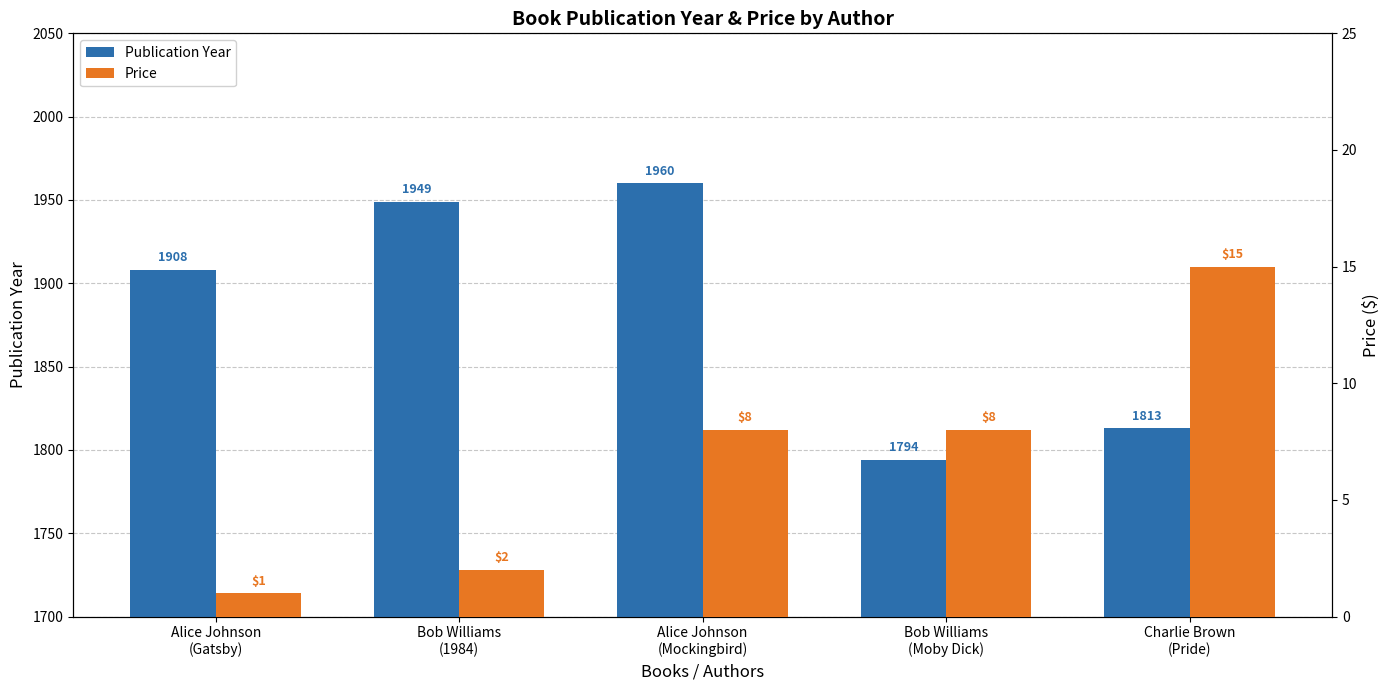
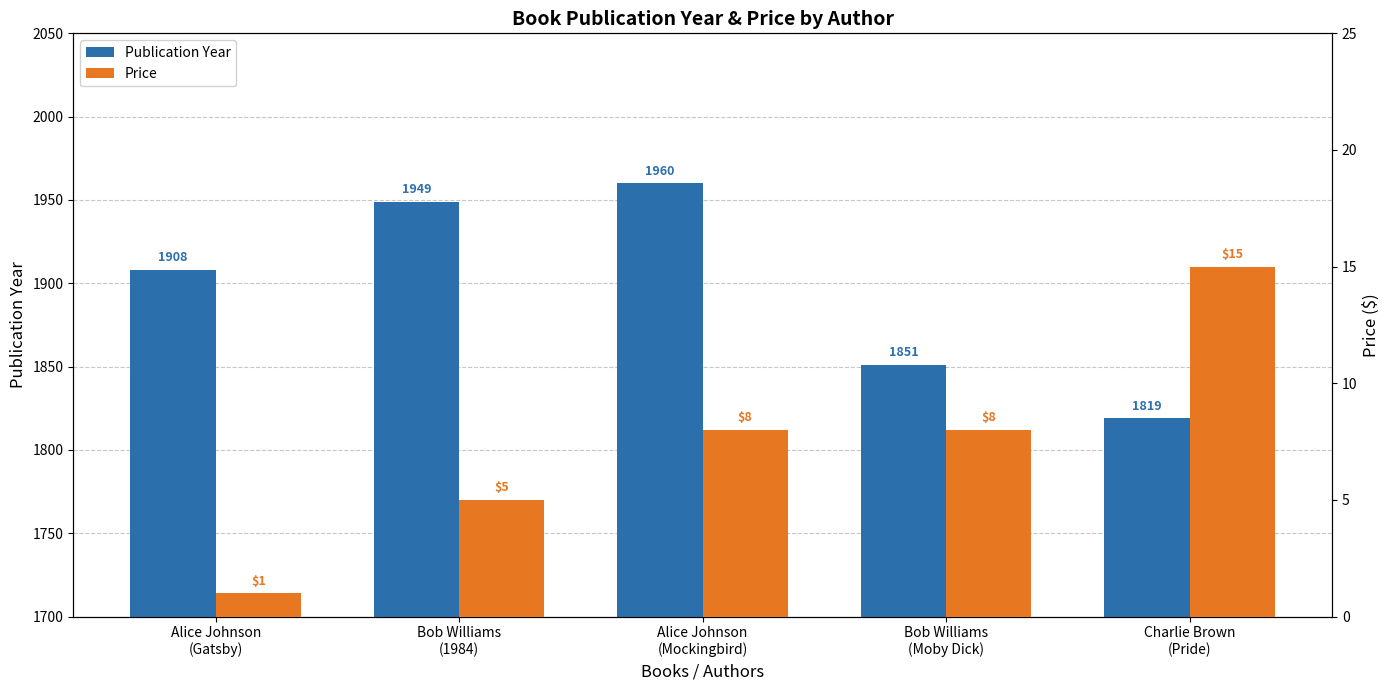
  {
    "Publication Year": {
      "Alice Johnson (Gatsby)": "1908",
      "Bob Williams (1984)": "1949",
      "Alice Johnson (Mockingbird)": "1960",
-     "Bob Williams (Moby Dick)": "1794",
-     "Charlie Brown (Pride)": "1813"
+     "Bob Williams (Moby Dick)": "1851",
+     "Charlie Brown (Pride)": "1819"
    },
    "Price": {
      "Alice Johnson (Gatsby)": "$1",
-     "Bob Williams (1984)": "$2",
+     "Bob Williams (1984)": "$5",
      "Alice Johnson (Mockingbird)": "$8",
      "Bob Williams (Moby Dick)": "$8",
      "Charlie Brown (Pride)": "$15"
    }
  }
